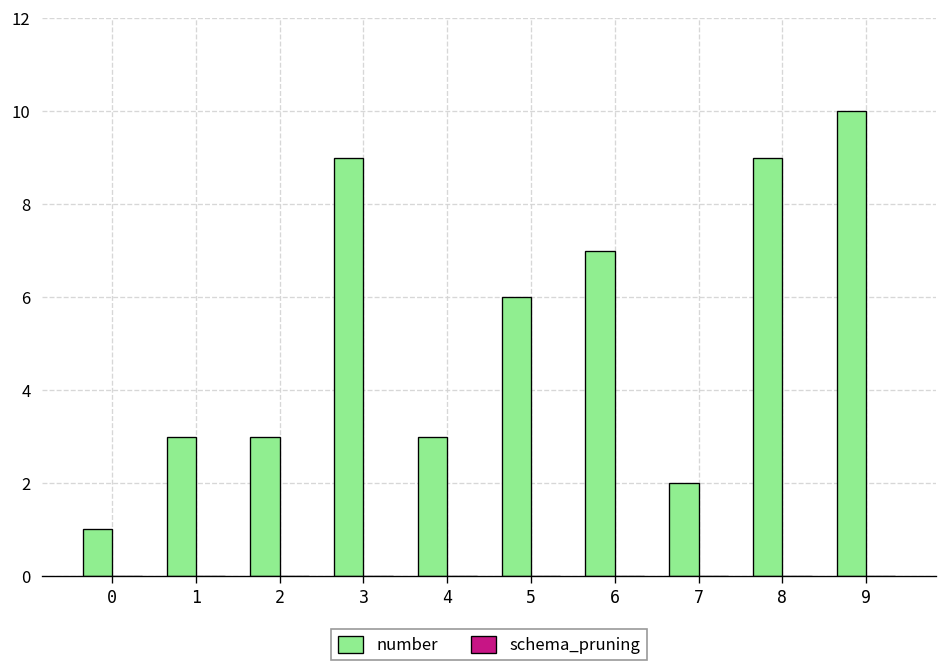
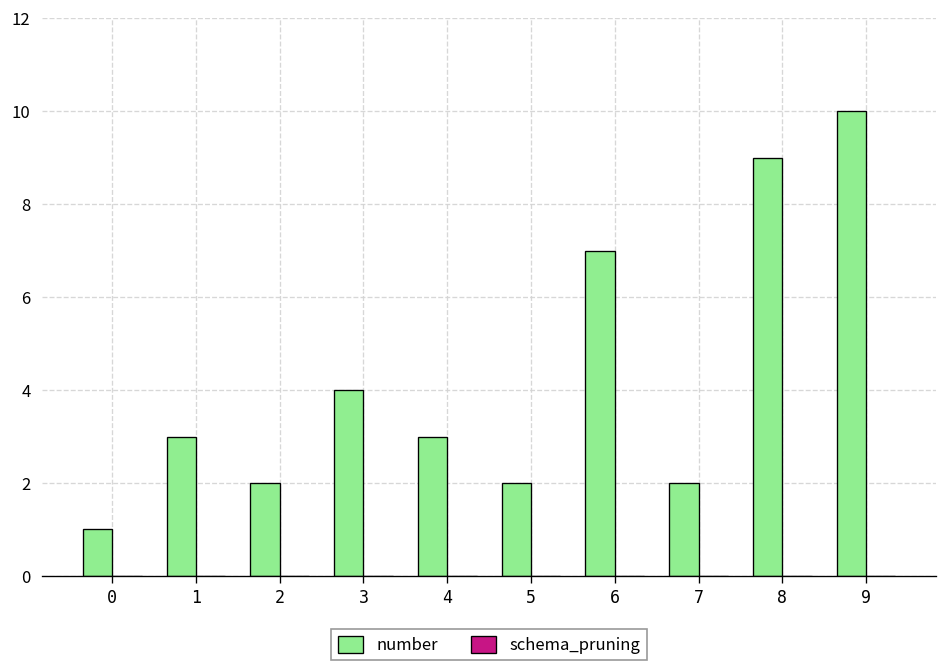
  {
    "number": {
      "0": 1,
      "1": 3,
-     "2": 3,
-     "3": 9,
+     "2": 2,
+     "3": 4,
      "4": 3,
-     "5": 6,
+     "5": 2,
      "6": 7,
      "7": 2,
      "8": 9,
      "9": 10
    },
    "schema_pruning": {
      "0": 0,
      "1": 0,
      "2": 0,
      "3": 0,
      "4": 0,
      "5": 0,
      "6": 0,
      "7": 0,
      "8": 0,
      "9": 0
    }
  }
